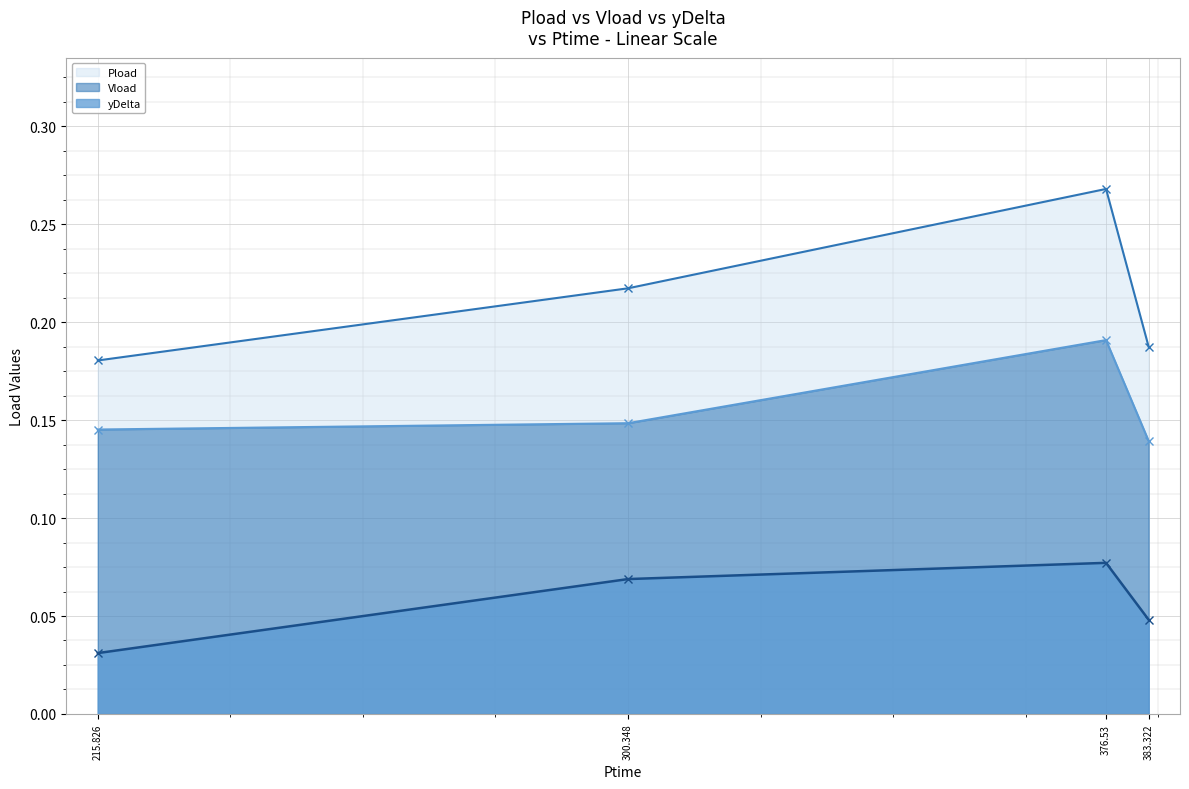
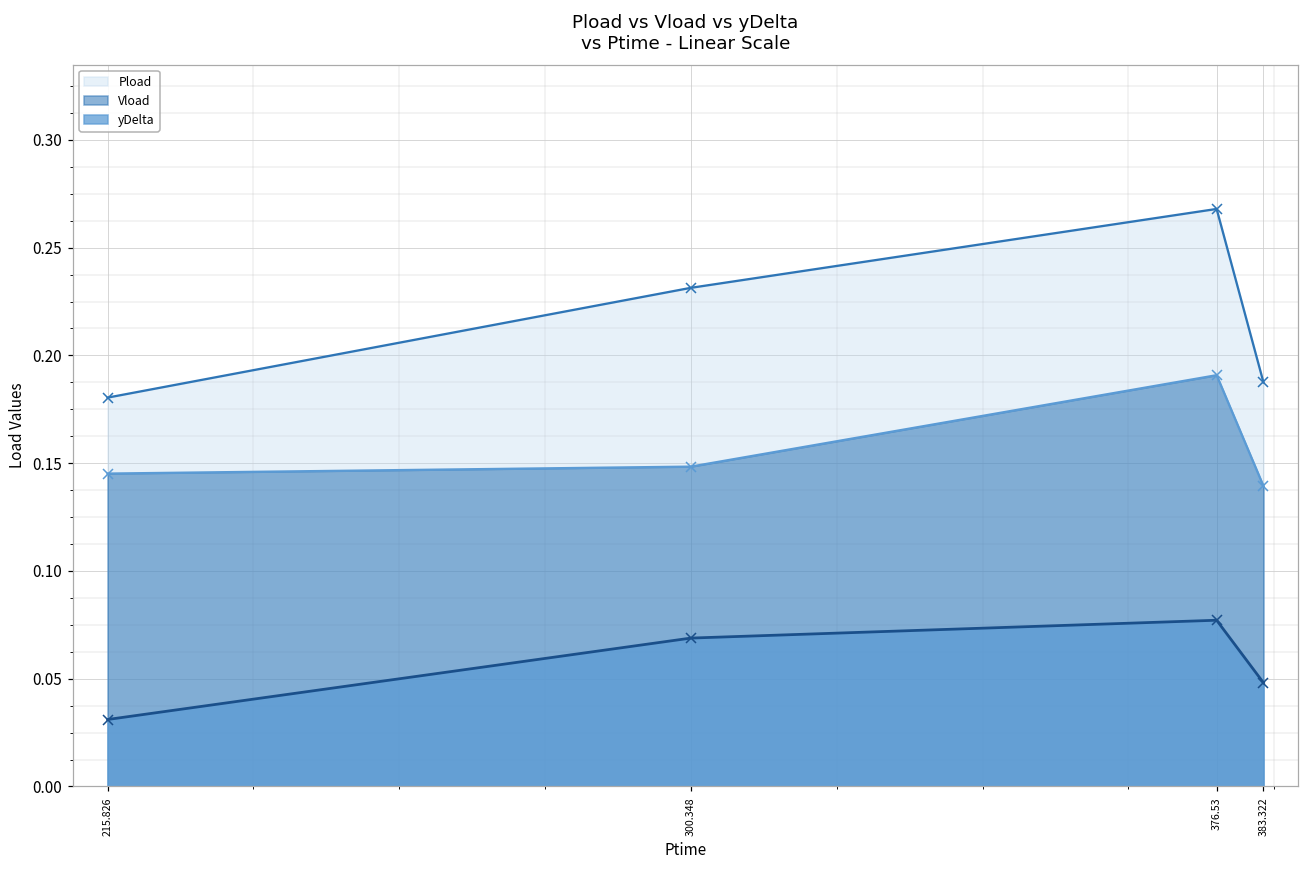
  {
    "Pload": {
      "215.826": 0.180,
-     "300.348": 0.217,
+     "300.348": 0.231,
      "376.53": 0.268,
      "383.322": 0.187
    }
  }
